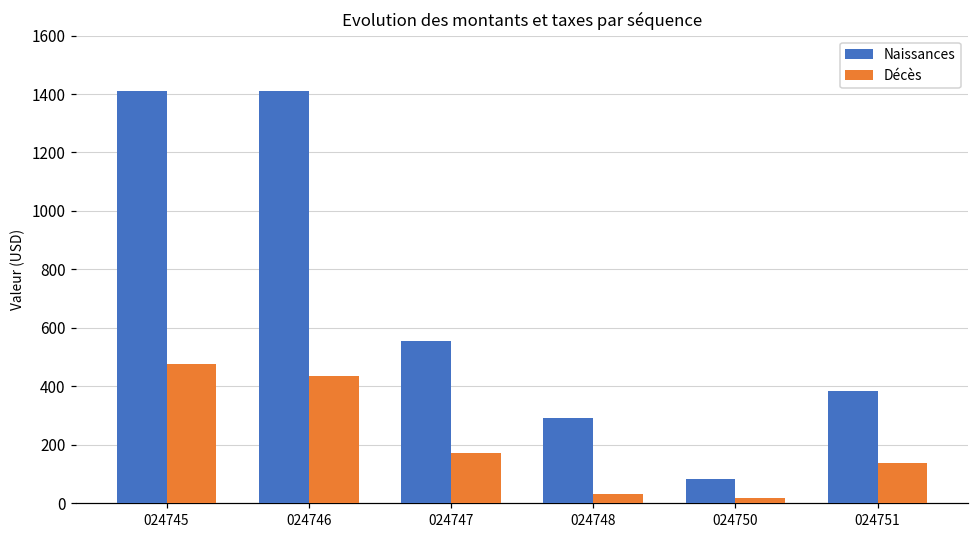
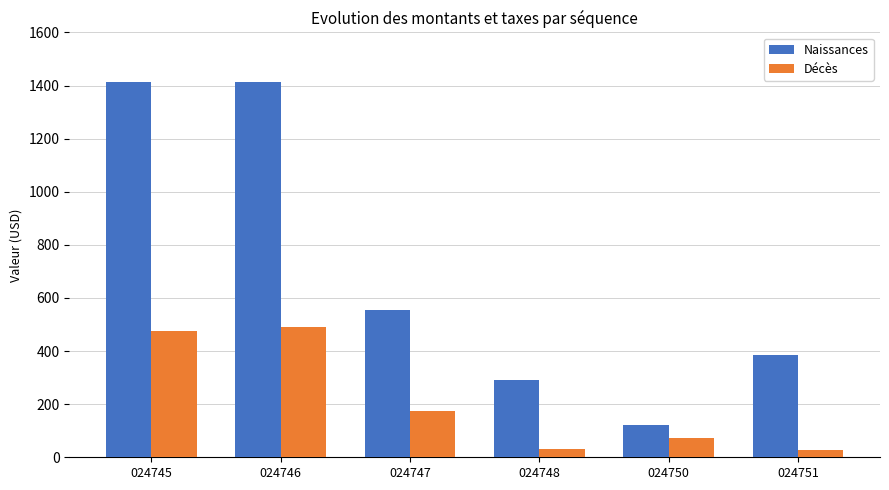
  {
    "Naissances": {
      "024745": 1410,
      "024746": 1410,
      "024747": 550,
      "024748": 290,
-     "024750": 80,
+     "024750": 120,
      "024751": 380
    },
    "Décès": {
      "024745": 480,
-     "024746": 430,
+     "024746": 490,
      "024747": 170,
      "024748": 30,
-     "024750": 20,
-     "024751": 140
+     "024750": 70,
+     "024751": 30
    }
  }
